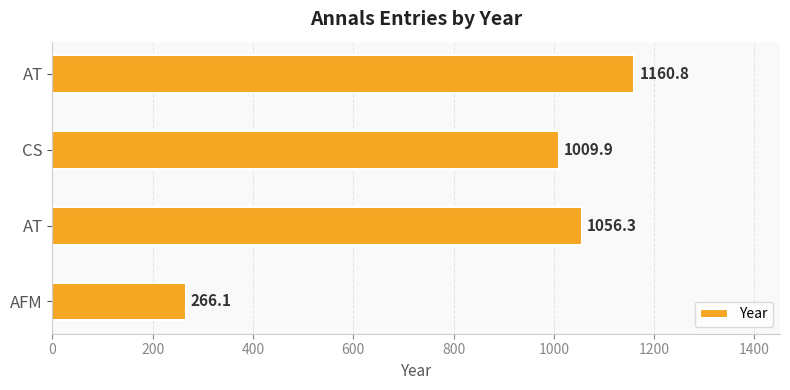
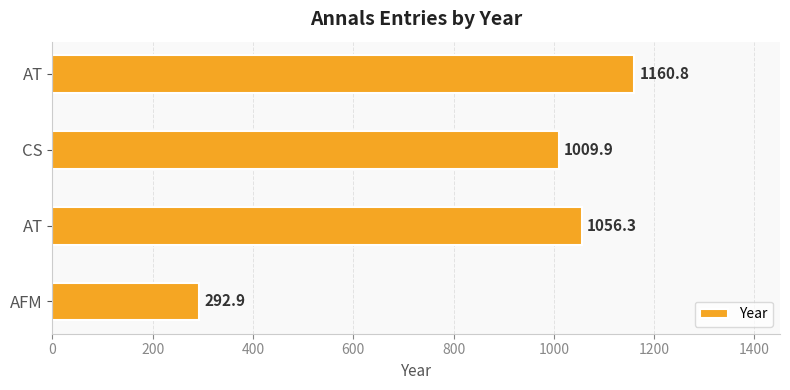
  {
    "CS": 1009.9,
-   "AFM": 266.1
+   "AFM": 292.9
  }
